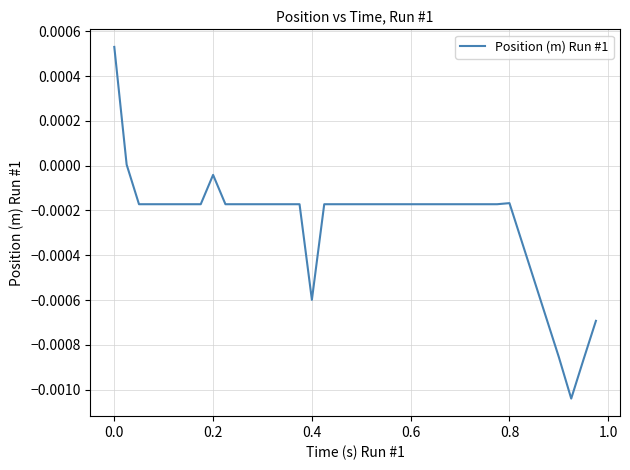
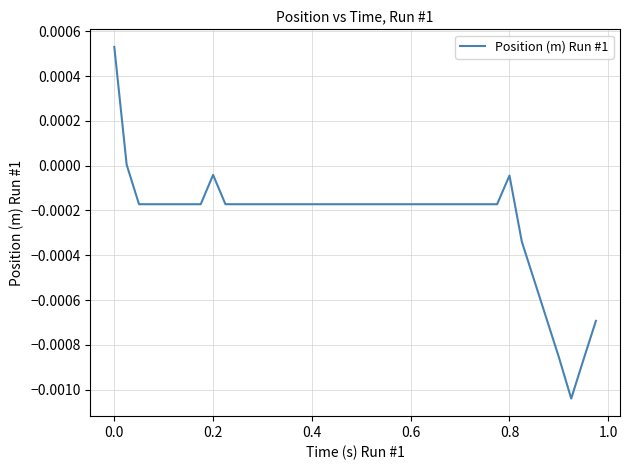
  {
    "0.0": 0.00053,
    "0.2": -0.00004,
-   "0.4": -0.00060,
+   "0.4": -0.00017,
    "0.6": -0.00017,
-   "0.8": -0.00017
+   "0.8": -0.00004
  }
